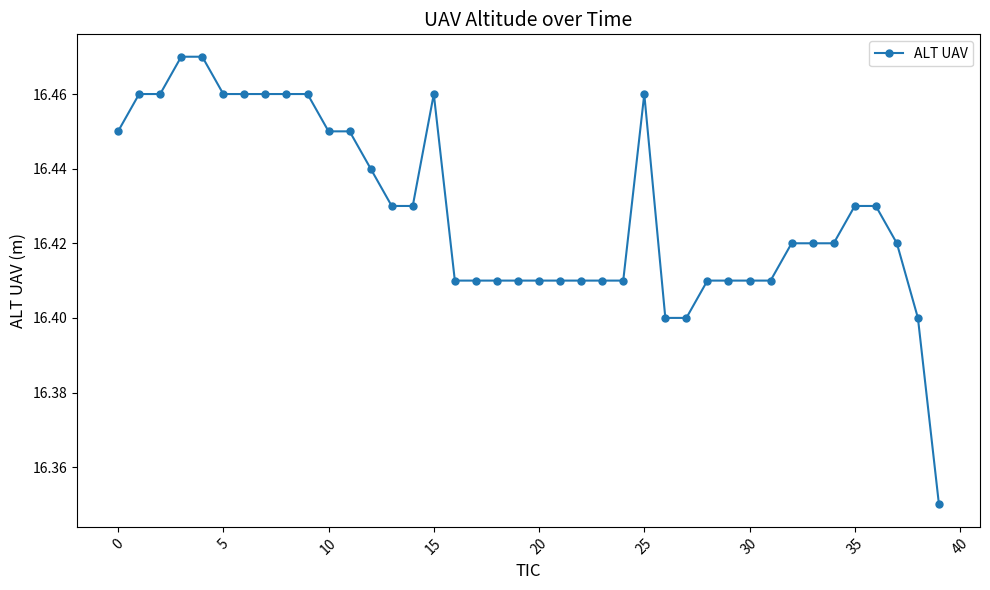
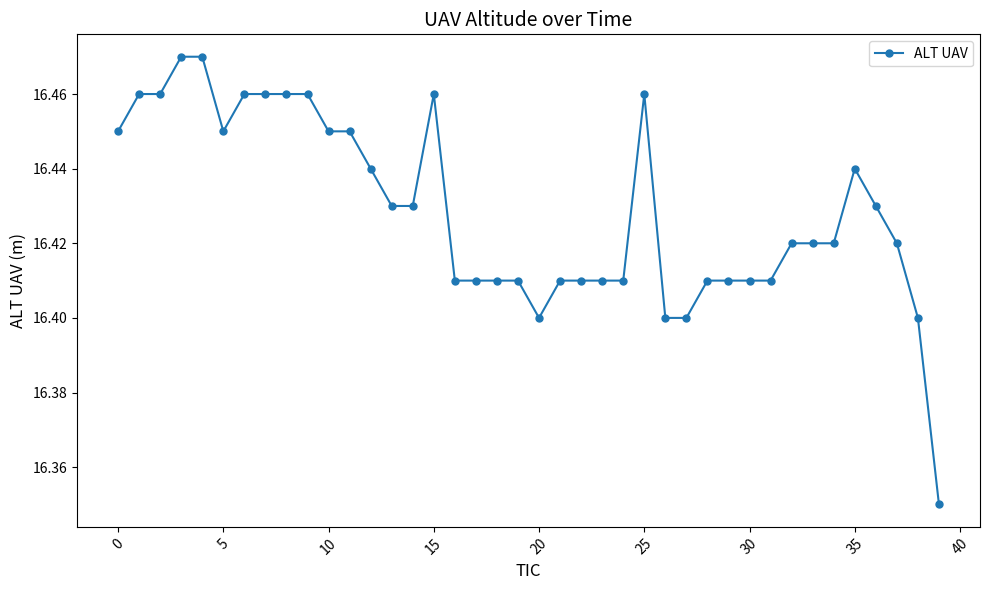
  {
    "0": 16.45,
-   "5": 16.46,
+   "5": 16.45,
    "10": 16.45,
    "15": 16.46,
-   "20": 16.41,
+   "20": 16.40,
    "25": 16.46,
    "30": 16.41,
-   "35": 16.43
+   "35": 16.44
  }
